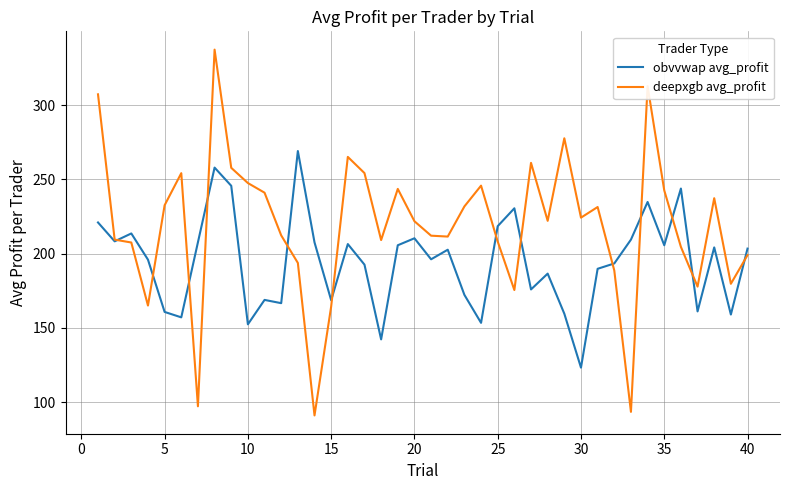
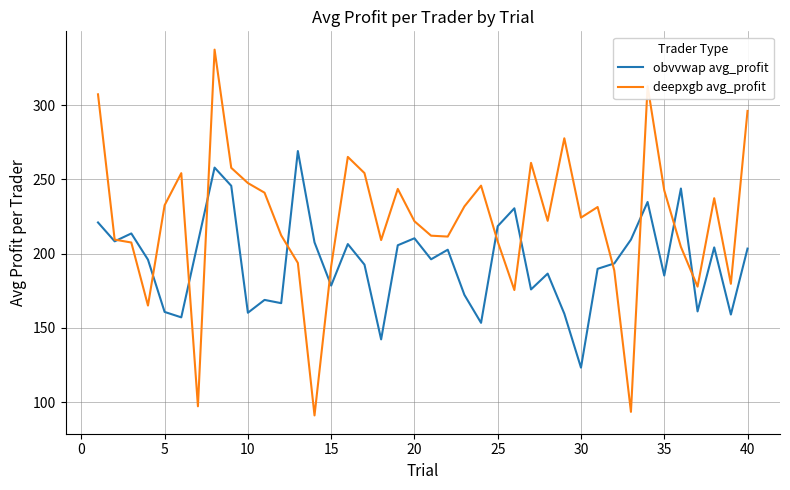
  {
    "obvvwap avg_profit": {
      "5": 161,
-     "10": 152,
-     "15": 169,
+     "10": 160,
+     "15": 179,
      "20": 210,
      "25": 219,
      "30": 123,
-     "35": 206,
+     "35": 185,
      "40": 203
    },
    "deepxgb avg_profit": {
      "5": 233,
      "10": 248,
-     "15": 164,
+     "15": 192,
      "20": 222,
      "25": 208,
      "30": 224,
      "35": 243,
-     "40": 199
+     "40": 296
    }
  }
